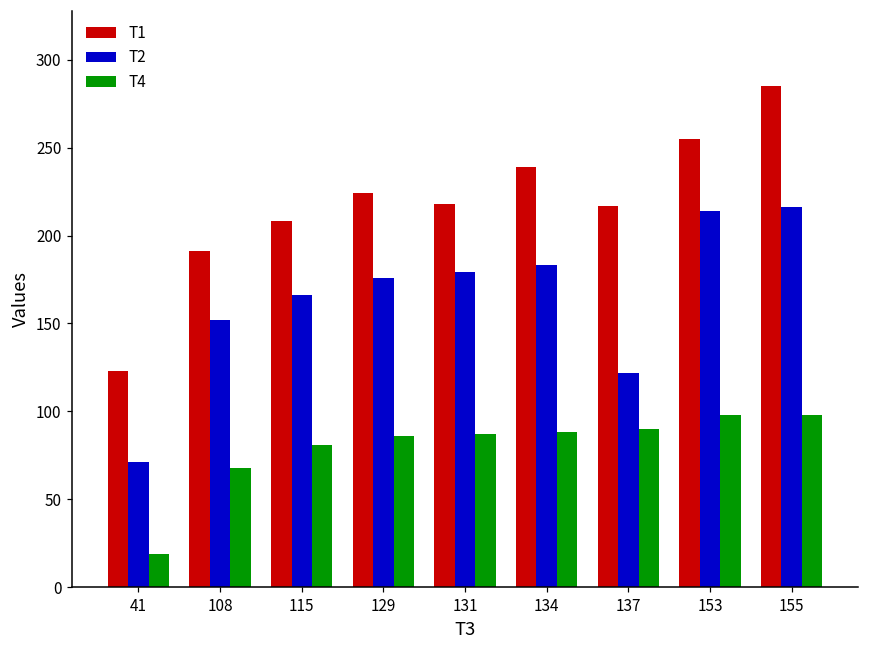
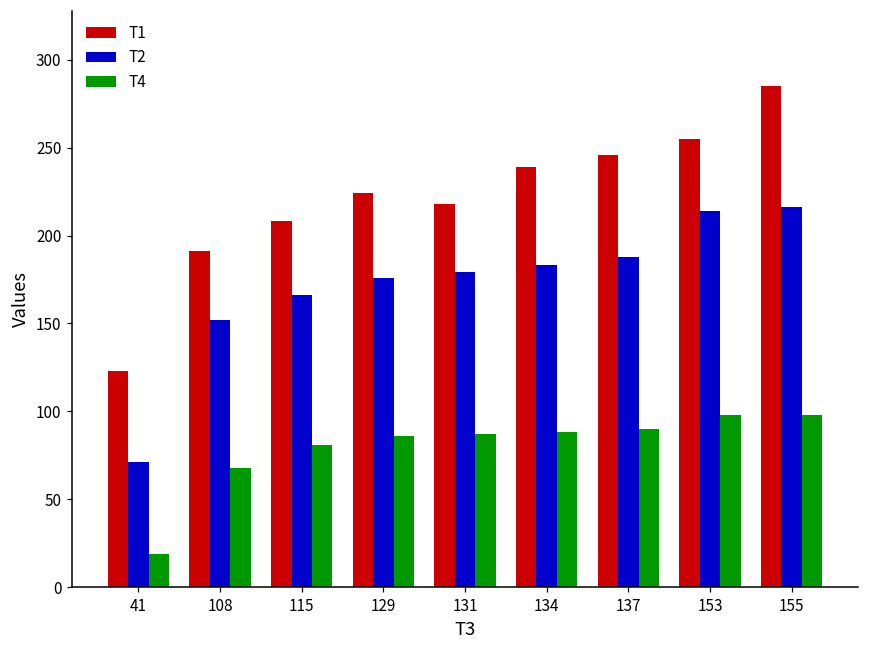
  {
    "T1": {
      "41": 123,
      "108": 191,
      "115": 208,
      "129": 224,
      "131": 218,
      "134": 239,
-     "137": 217,
+     "137": 246,
      "153": 255,
      "155": 285
    },
    "T2": {
      "41": 71,
      "108": 152,
      "115": 166,
      "129": 176,
      "131": 179,
      "134": 183,
-     "137": 122,
+     "137": 188,
      "153": 214,
      "155": 216
    },
    "T4": {
      "41": 19,
      "108": 68,
      "115": 81,
      "129": 86,
      "131": 87,
      "134": 88,
      "137": 90,
      "153": 98,
      "155": 98
    }
  }
